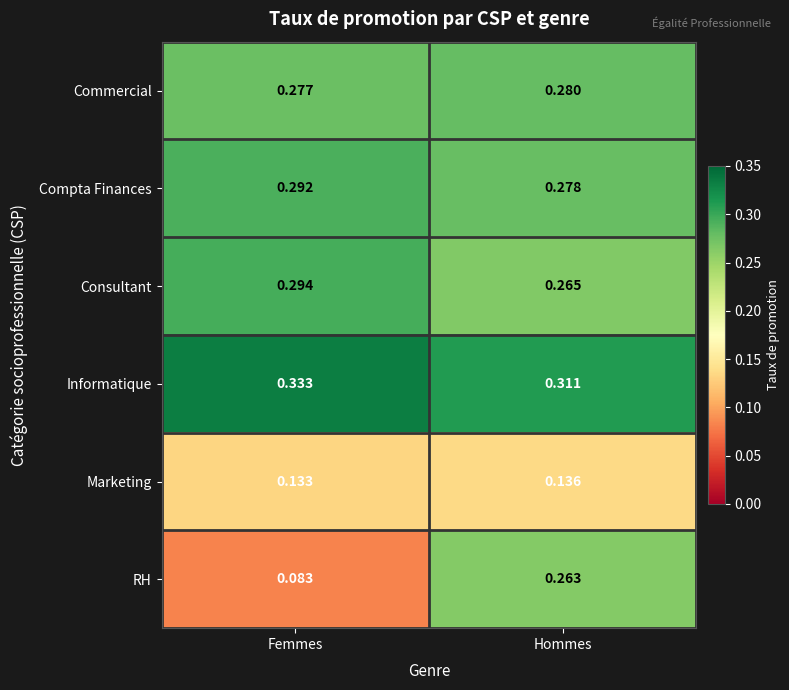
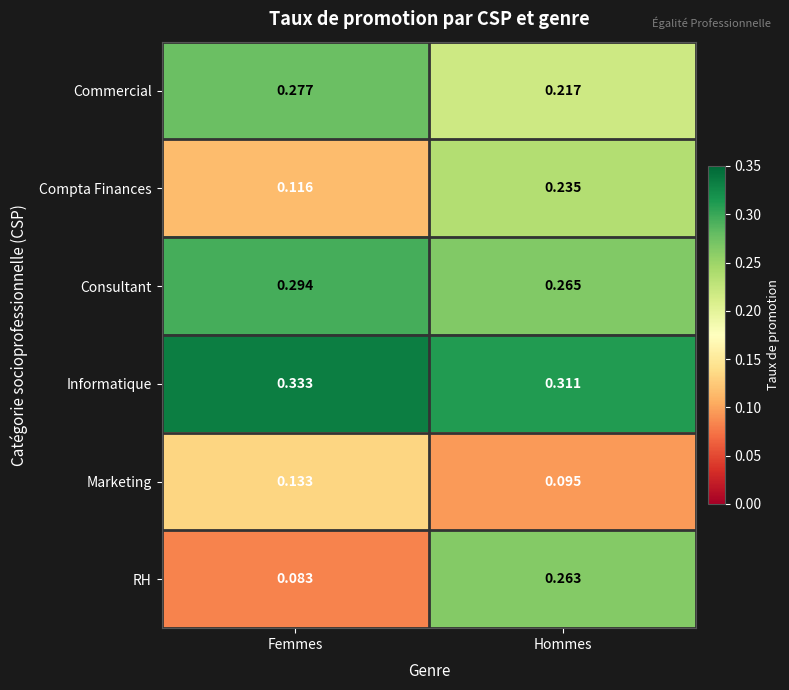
  {
    "Commercial": {
      "Femmes": 0.277,
-     "Hommes": 0.280
+     "Hommes": 0.217
    },
    "Compta Finances": {
-     "Femmes": 0.292,
-     "Hommes": 0.278
+     "Femmes": 0.116,
+     "Hommes": 0.235
    },
    "Consultant": {
      "Femmes": 0.294,
      "Hommes": 0.265
    },
    "Informatique": {
      "Femmes": 0.333,
      "Hommes": 0.311
    },
    "Marketing": {
      "Femmes": 0.133,
-     "Hommes": 0.136
+     "Hommes": 0.095
    },
    "RH": {
      "Femmes": 0.083,
      "Hommes": 0.263
    }
  }
